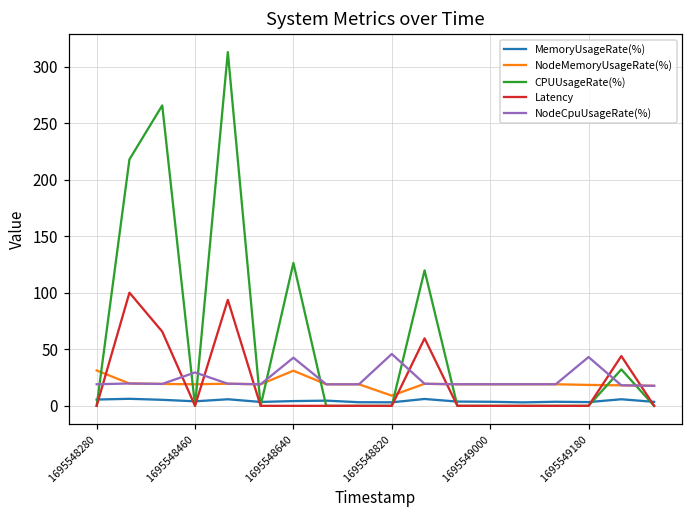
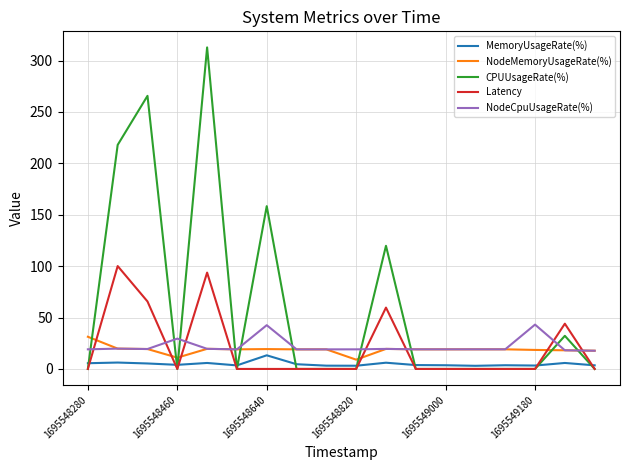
  {
    "MemoryUsageRate(%)": {
      "1695548280": 6,
      "1695548460": 4,
-     "1695548640": 4,
+     "1695548640": 13,
      "1695548820": 3,
      "1695549000": 4,
      "1695549180": 3
    },
    "NodeMemoryUsageRate(%)": {
      "1695548280": 31,
-     "1695548460": 19,
-     "1695548640": 31,
+     "1695548460": 11,
+     "1695548640": 19,
      "1695548820": 9,
      "1695549180": 19
    },
    "CPUUsageRate(%)": {
-     "1695548640": 126
+     "1695548640": 158
    },
    "Latency": {
      "1695548640": 0
    },
    "NodeCpuUsageRate(%)": {
      "1695548280": 19,
      "1695548460": 30,
      "1695548640": 43,
-     "1695548820": 46,
+     "1695548820": 19,
      "1695549180": 43
    }
  }
